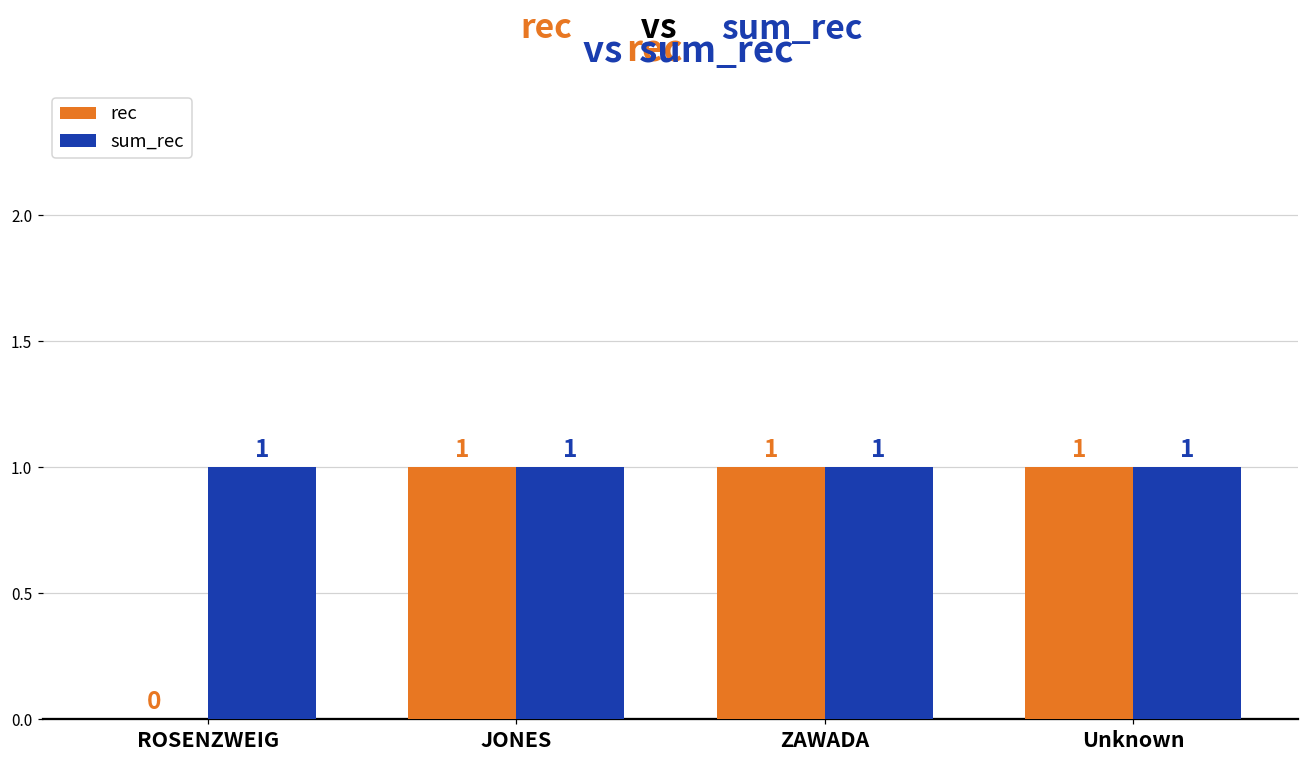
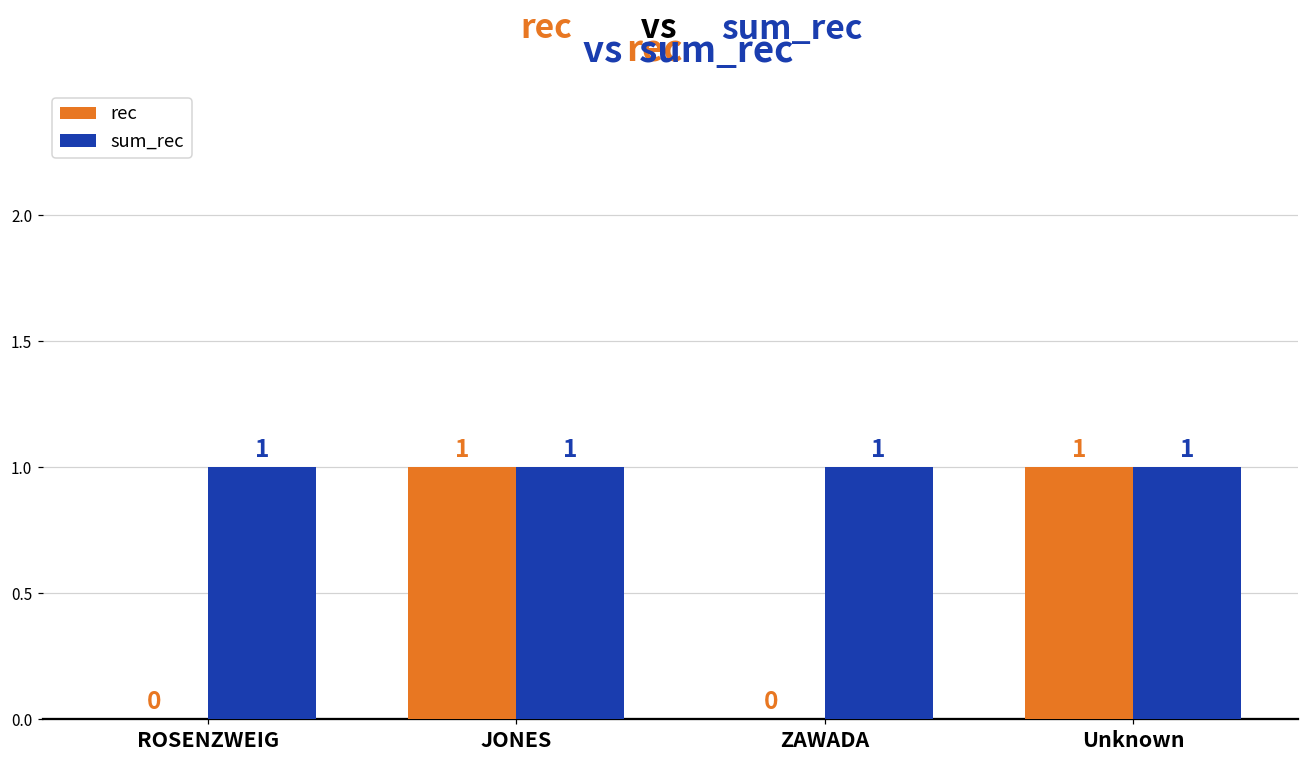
  {
    "rec": {
      "ROSENZWEIG": 0,
      "JONES": 1,
-     "ZAWADA": 1,
+     "ZAWADA": 0,
      "Unknown": 1
    },
    "sum_rec": {
      "ROSENZWEIG": 1,
      "JONES": 1,
      "ZAWADA": 1,
      "Unknown": 1
    }
  }
